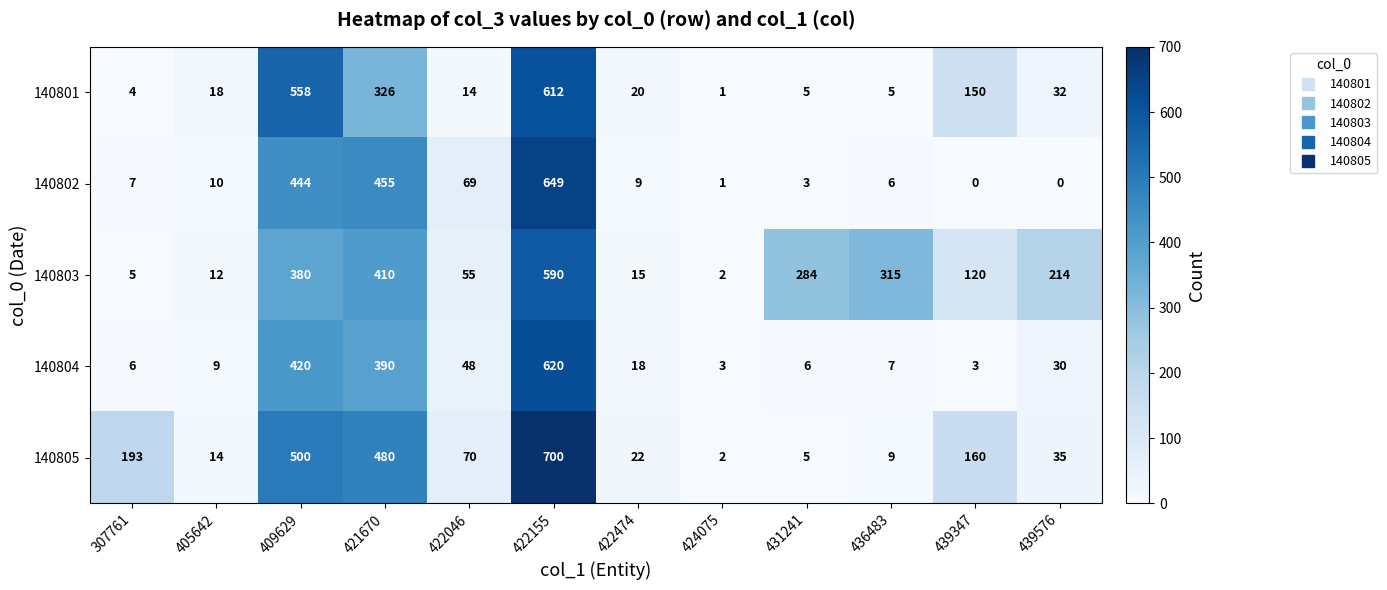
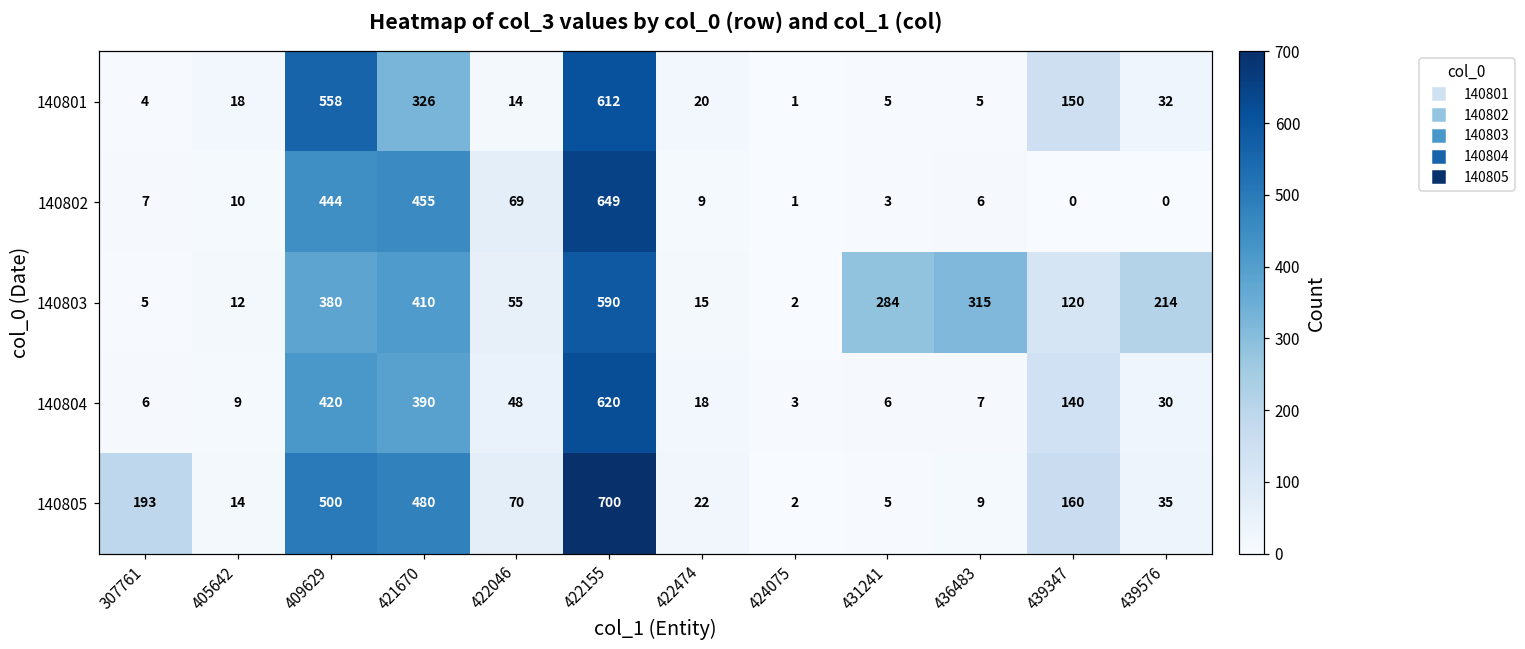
  {
    "140801": {
      "307761": 4,
      "405642": 18,
      "409629": 558,
      "421670": 326,
      "422046": 14,
      "422155": 612,
      "422474": 20,
      "424075": 1,
      "431241": 5,
      "436483": 5,
      "439347": 150,
      "439576": 32
    },
    "140802": {
      "307761": 7,
      "405642": 10,
      "409629": 444,
      "421670": 455,
      "422046": 69,
      "422155": 649,
      "422474": 9,
      "424075": 1,
      "431241": 3,
      "436483": 6,
      "439347": 0,
      "439576": 0
    },
    "140803": {
      "307761": 5,
      "405642": 12,
      "409629": 380,
      "421670": 410,
      "422046": 55,
      "422155": 590,
      "422474": 15,
      "424075": 2,
      "431241": 284,
      "436483": 315,
      "439347": 120,
      "439576": 214
    },
    "140804": {
      "307761": 6,
      "405642": 9,
      "409629": 420,
      "421670": 390,
      "422046": 48,
      "422155": 620,
      "422474": 18,
      "424075": 3,
      "431241": 6,
      "436483": 7,
-     "439347": 3,
+     "439347": 140,
      "439576": 30
    },
    "140805": {
      "307761": 193,
      "405642": 14,
      "409629": 500,
      "421670": 480,
      "422046": 70,
      "422155": 700,
      "422474": 22,
      "424075": 2,
      "431241": 5,
      "436483": 9,
      "439347": 160,
      "439576": 35
    }
  }
